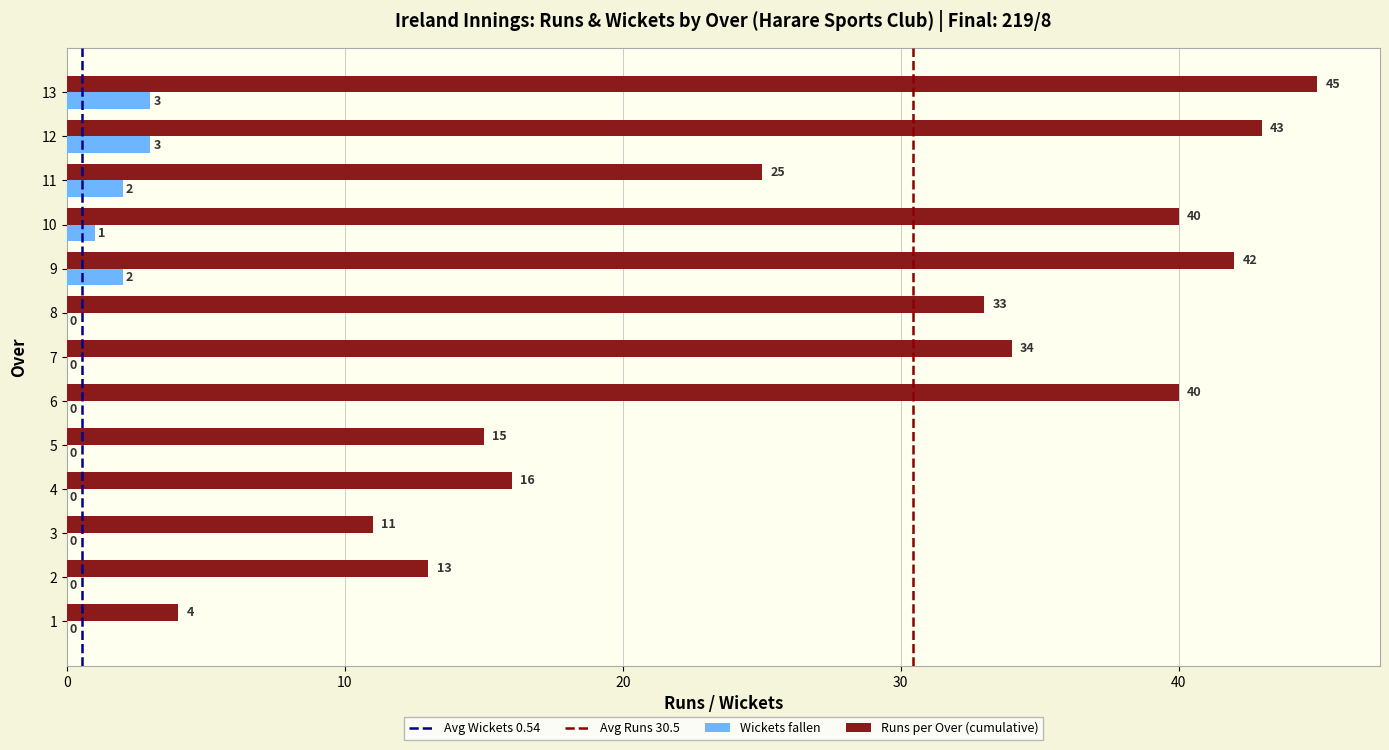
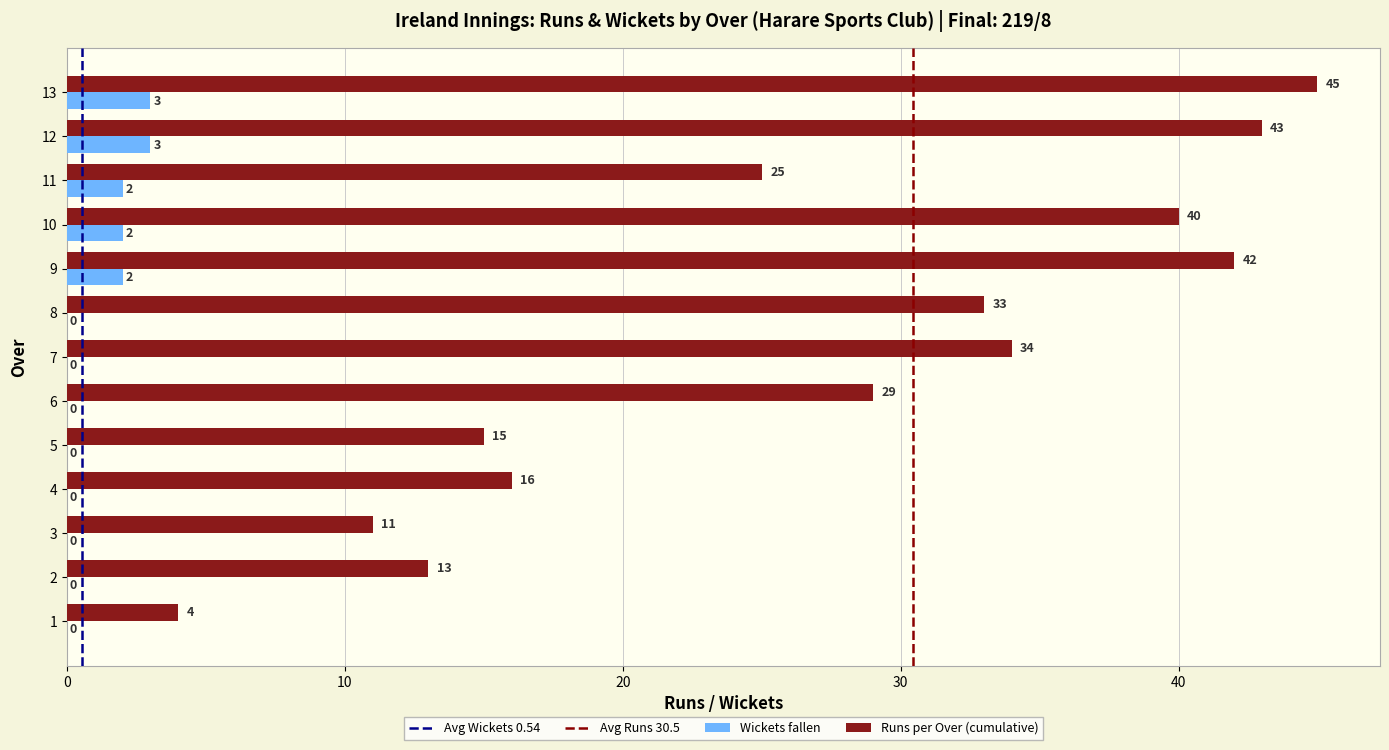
  {
    "Runs per Over (cumulative)": {
      "13": 45,
      "12": 43,
      "11": 25,
      "10": 40,
      "9": 42,
      "8": 33,
      "7": 34,
-     "6": 40,
+     "6": 29,
      "5": 15,
      "4": 16,
      "3": 11,
      "2": 13,
      "1": 4
    },
    "Wickets fallen": {
      "13": 3,
      "12": 3,
      "11": 2,
-     "10": 1,
+     "10": 2,
      "9": 2,
      "8": 0,
      "7": 0,
      "6": 0,
      "5": 0,
      "4": 0,
      "3": 0,
      "2": 0,
      "1": 0
    }
  }
